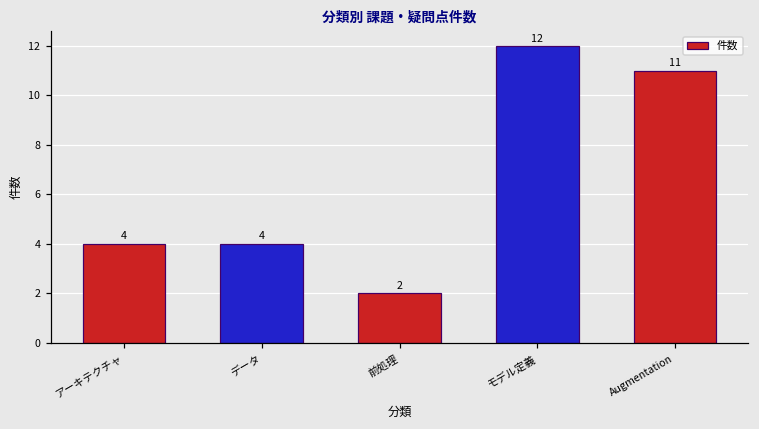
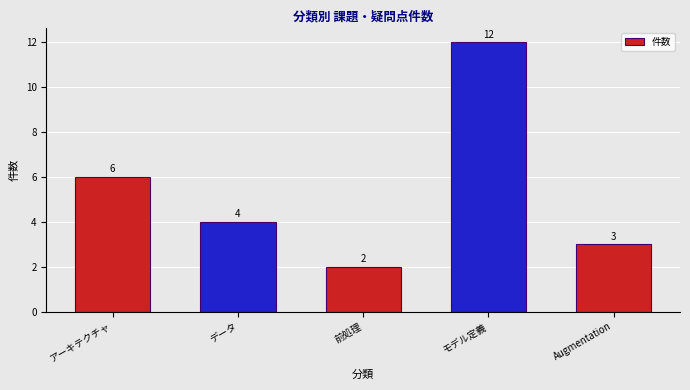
  {
-   "アーキテクチャ": 4,
+   "アーキテクチャ": 6,
    "データ": 4,
    "前処理": 2,
    "モデル定義": 12,
-   "Augmentation": 11
+   "Augmentation": 3
  }
